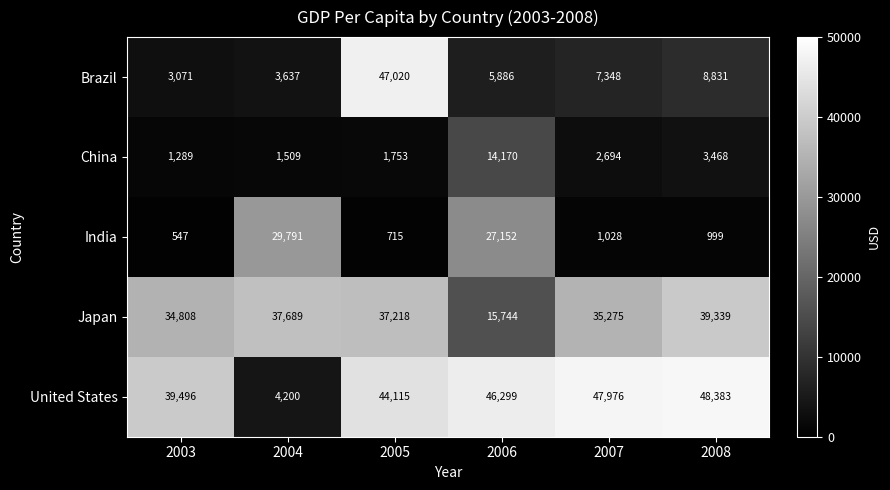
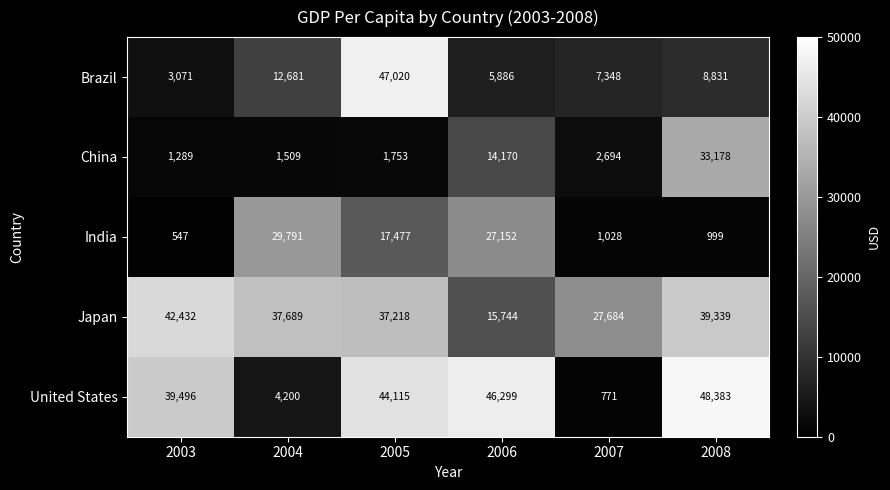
  {
    "Brazil": {
      "2003": "3,071",
-     "2004": "3,637",
+     "2004": "12,681",
      "2005": "47,020",
      "2006": "5,886",
      "2007": "7,348",
      "2008": "8,831"
    },
    "China": {
      "2003": "1,289",
      "2004": "1,509",
      "2005": "1,753",
      "2006": "14,170",
      "2007": "2,694",
-     "2008": "3,468"
+     "2008": "33,178"
    },
    "India": {
      "2003": "547",
      "2004": "29,791",
-     "2005": "715",
+     "2005": "17,477",
      "2006": "27,152",
      "2007": "1,028",
      "2008": "999"
    },
    "Japan": {
-     "2003": "34,808",
+     "2003": "42,432",
      "2004": "37,689",
      "2005": "37,218",
      "2006": "15,744",
-     "2007": "35,275",
+     "2007": "27,684",
      "2008": "39,339"
    },
    "United States": {
      "2003": "39,496",
      "2004": "4,200",
      "2005": "44,115",
      "2006": "46,299",
-     "2007": "47,976",
+     "2007": "771",
      "2008": "48,383"
    }
  }
